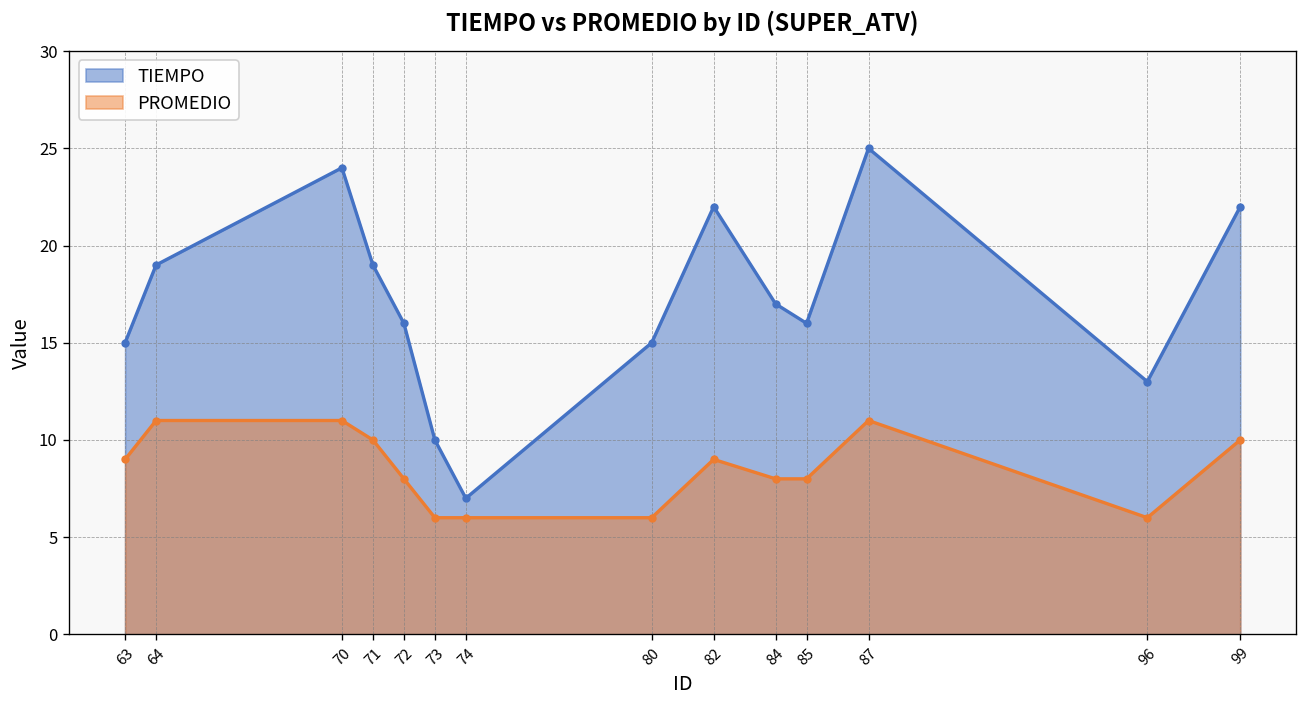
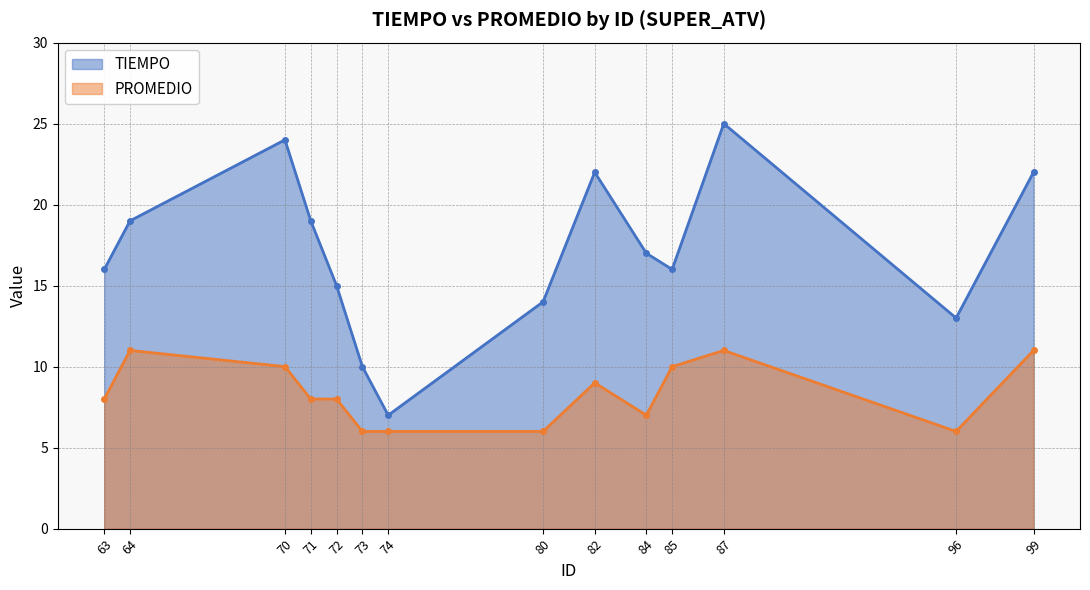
  {
    "TIEMPO": {
-     "63": 15,
+     "63": 16,
      "64": 19,
      "70": 24,
      "71": 19,
-     "72": 16,
+     "72": 15,
      "73": 10,
      "74": 7,
-     "80": 15,
+     "80": 14,
      "82": 22,
      "84": 17,
      "85": 16,
      "87": 25,
      "96": 13,
      "99": 22
    },
    "PROMEDIO": {
-     "63": 9,
+     "63": 8,
      "64": 11,
-     "70": 11,
-     "71": 10,
+     "70": 10,
+     "71": 8,
      "72": 8,
      "73": 6,
      "74": 6,
      "80": 6,
      "82": 9,
-     "84": 8,
-     "85": 8,
+     "84": 7,
+     "85": 10,
      "87": 11,
      "96": 6,
-     "99": 10
+     "99": 11
    }
  }
